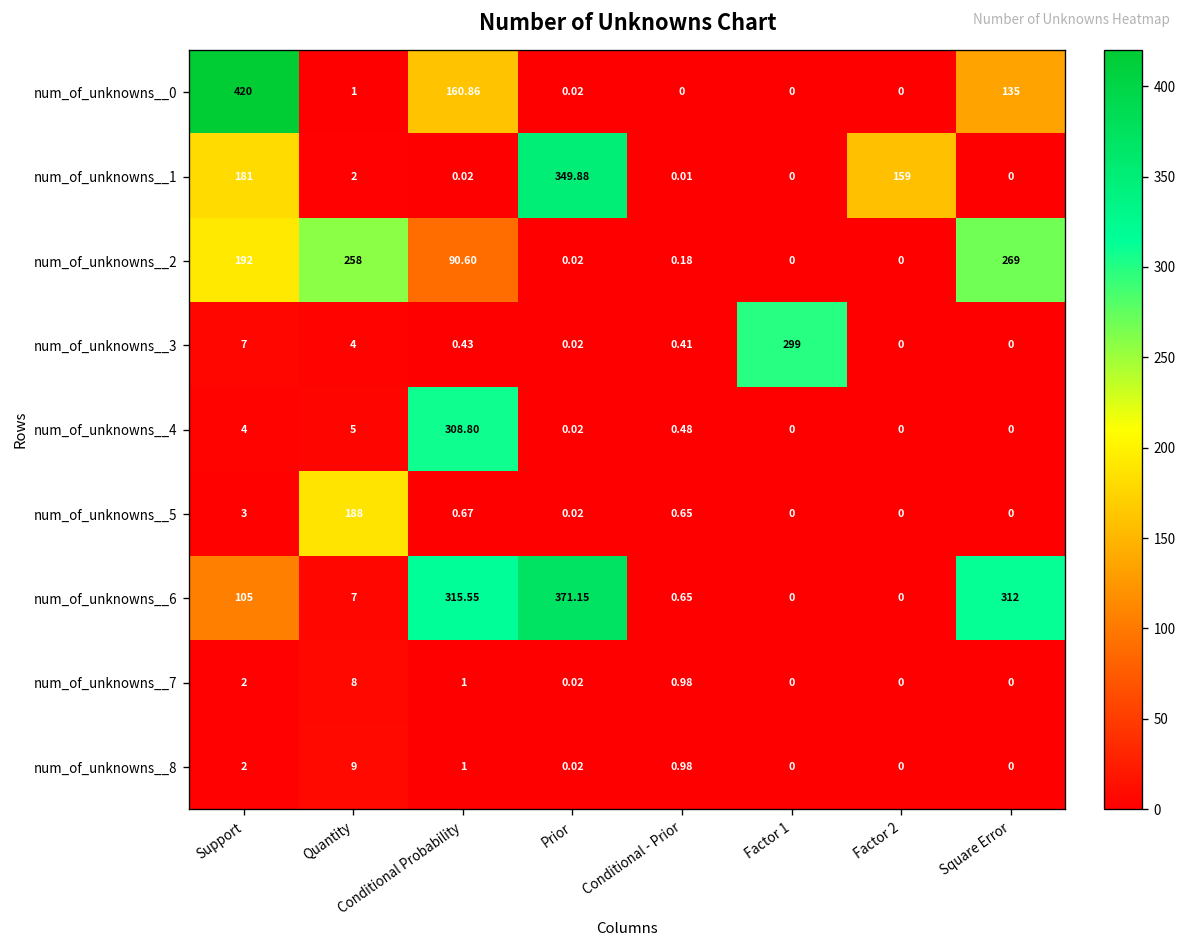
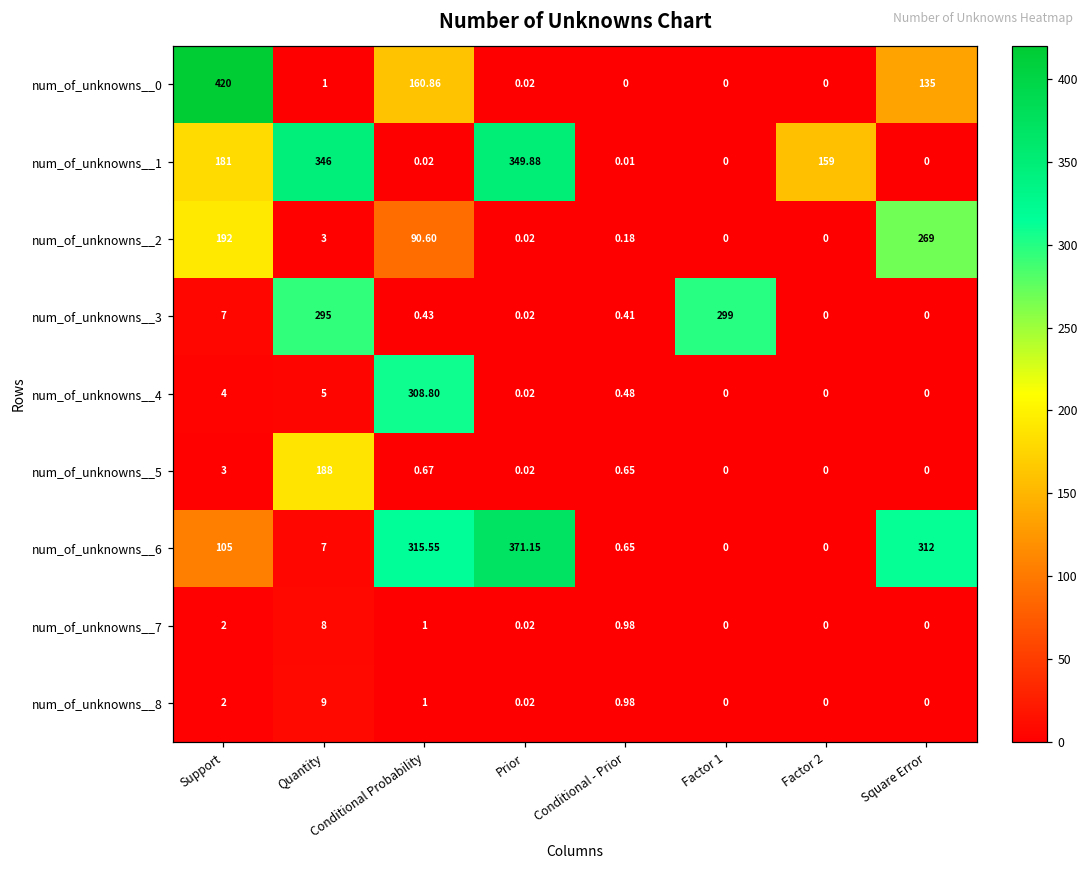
  {
    "num_of_unknowns__0": {
      "Support": 420,
      "Quantity": 1,
      "Conditional Probability": 160.86,
      "Prior": 0.02,
      "Conditional - Prior": 0,
      "Factor 1": 0,
      "Factor 2": 0,
      "Square Error": 135
    },
    "num_of_unknowns__1": {
      "Support": 181,
-     "Quantity": 2,
+     "Quantity": 346,
      "Conditional Probability": 0.02,
      "Prior": 349.88,
      "Conditional - Prior": 0.01,
      "Factor 1": 0,
      "Factor 2": 159,
      "Square Error": 0
    },
    "num_of_unknowns__2": {
      "Support": 192,
-     "Quantity": 258,
+     "Quantity": 3,
      "Conditional Probability": 90.60,
      "Prior": 0.02,
      "Conditional - Prior": 0.18,
      "Factor 1": 0,
      "Factor 2": 0,
      "Square Error": 269
    },
    "num_of_unknowns__3": {
      "Support": 7,
-     "Quantity": 4,
+     "Quantity": 295,
      "Conditional Probability": 0.43,
      "Prior": 0.02,
      "Conditional - Prior": 0.41,
      "Factor 1": 299,
      "Factor 2": 0,
      "Square Error": 0
    },
    "num_of_unknowns__4": {
      "Support": 4,
      "Quantity": 5,
      "Conditional Probability": 308.80,
      "Prior": 0.02,
      "Conditional - Prior": 0.48,
      "Factor 1": 0,
      "Factor 2": 0,
      "Square Error": 0
    },
    "num_of_unknowns__5": {
      "Support": 3,
      "Quantity": 188,
      "Conditional Probability": 0.67,
      "Prior": 0.02,
      "Conditional - Prior": 0.65,
      "Factor 1": 0,
      "Factor 2": 0,
      "Square Error": 0
    },
    "num_of_unknowns__6": {
      "Support": 105,
      "Quantity": 7,
      "Conditional Probability": 315.55,
      "Prior": 371.15,
      "Conditional - Prior": 0.65,
      "Factor 1": 0,
      "Factor 2": 0,
      "Square Error": 312
    },
    "num_of_unknowns__7": {
      "Support": 2,
      "Quantity": 8,
      "Conditional Probability": 1,
      "Prior": 0.02,
      "Conditional - Prior": 0.98,
      "Factor 1": 0,
      "Factor 2": 0,
      "Square Error": 0
    },
    "num_of_unknowns__8": {
      "Support": 2,
      "Quantity": 9,
      "Conditional Probability": 1,
      "Prior": 0.02,
      "Conditional - Prior": 0.98,
      "Factor 1": 0,
      "Factor 2": 0,
      "Square Error": 0
    }
  }
